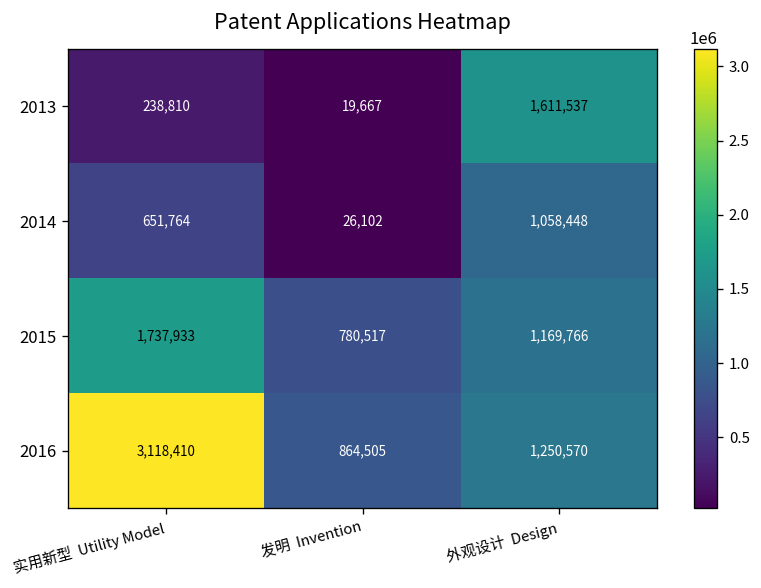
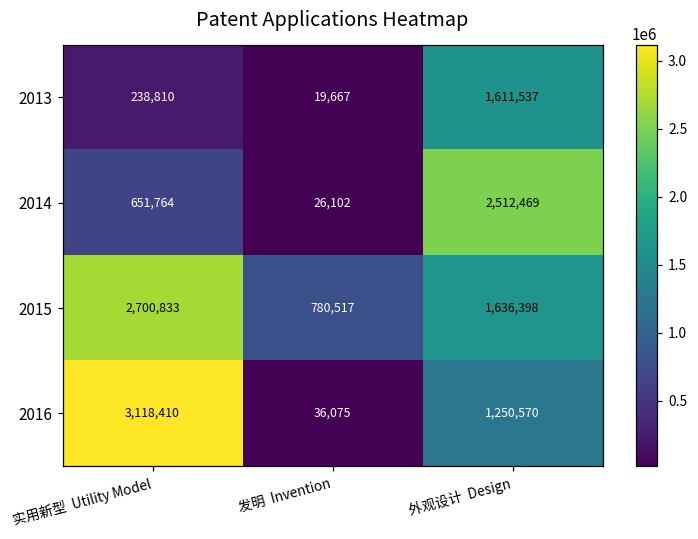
  {
    "2013": {
      "实用新型 Utility Model": "238,810",
      "发明 Invention": "19,667",
      "外观设计 Design": "1,611,537"
    },
    "2014": {
      "实用新型 Utility Model": "651,764",
      "发明 Invention": "26,102",
-     "外观设计 Design": "1,058,448"
+     "外观设计 Design": "2,512,469"
    },
    "2015": {
-     "实用新型 Utility Model": "1,737,933",
+     "实用新型 Utility Model": "2,700,833",
      "发明 Invention": "780,517",
-     "外观设计 Design": "1,169,766"
+     "外观设计 Design": "1,636,398"
    },
    "2016": {
      "实用新型 Utility Model": "3,118,410",
-     "发明 Invention": "864,505",
+     "发明 Invention": "36,075",
      "外观设计 Design": "1,250,570"
    }
  }
